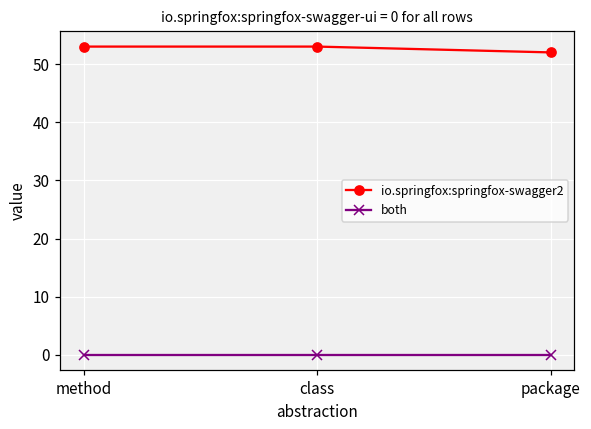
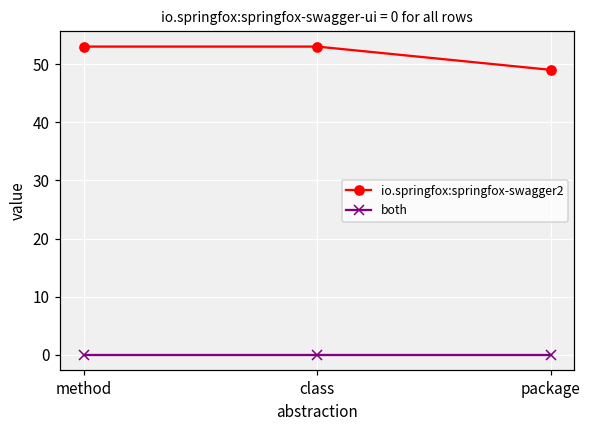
  {
    "io.springfox:springfox-swagger2": {
      "method": 53,
      "class": 53,
-     "package": 52
+     "package": 49
    },
    "both": {
      "method": 0,
      "class": 0,
      "package": 0
    }
  }
